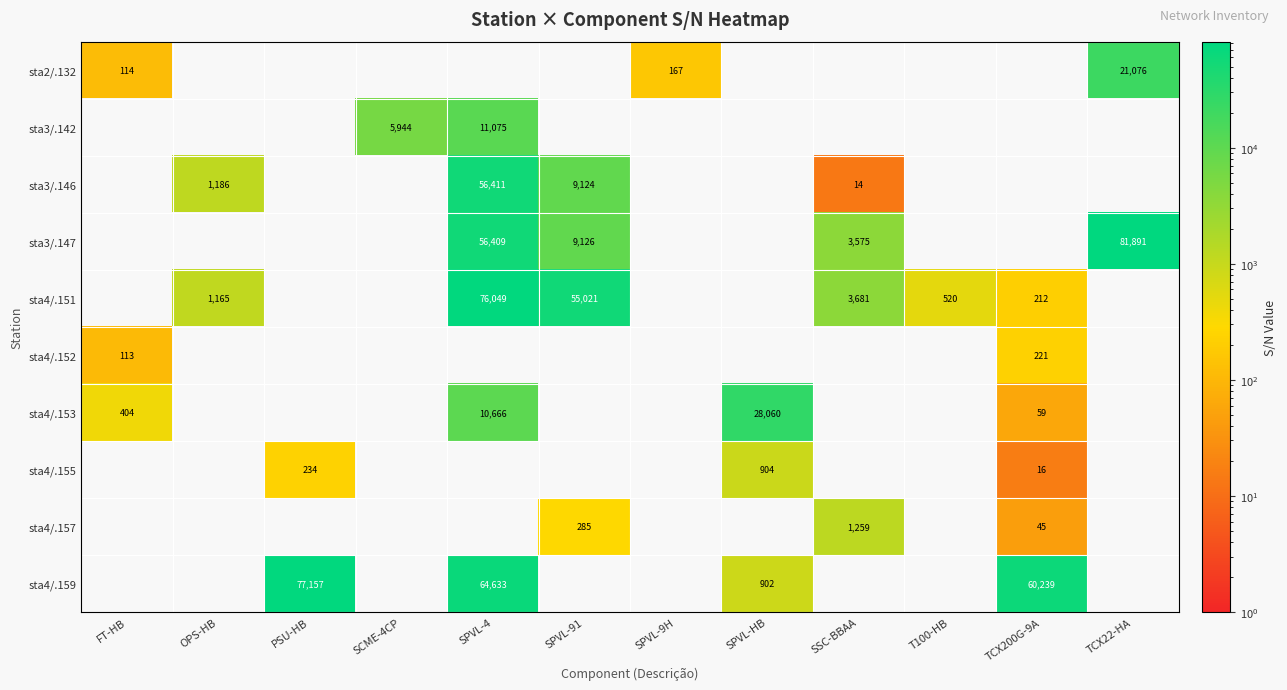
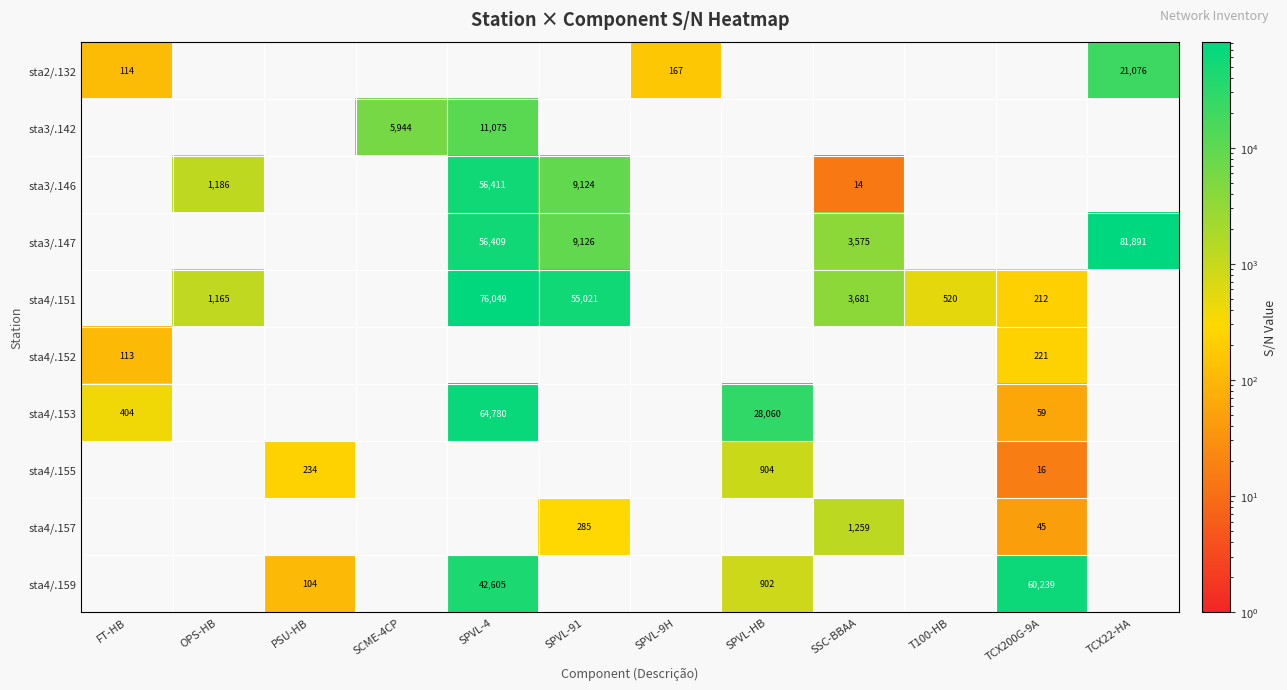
  {
    "sta2/.132": {
      "FT-HB": "114",
      "SPVL-9H": "167",
      "TCX22-HA": "21,076"
    },
    "sta3/.142": {
      "SCME-4CP": "5,944",
      "SPVL-4": "11,075"
    },
    "sta3/.146": {
      "OPS-HB": "1,186",
      "SPVL-4": "56,411",
      "SPVL-91": "9,124",
      "SSC-BBAA": "14"
    },
    "sta3/.147": {
      "SPVL-4": "56,409",
      "SPVL-91": "9,126",
      "SSC-BBAA": "3,575",
      "TCX22-HA": "81,891"
    },
    "sta4/.151": {
      "OPS-HB": "1,165",
      "SPVL-4": "76,049",
      "SPVL-91": "55,021",
      "SSC-BBAA": "3,681",
      "T100-HB": "520",
      "TCX200G-9A": "212"
    },
    "sta4/.152": {
      "FT-HB": "113",
      "TCX200G-9A": "221"
    },
    "sta4/.153": {
      "FT-HB": "404",
-     "SPVL-4": "10,666",
+     "SPVL-4": "64,780",
      "SPVL-HB": "28,060",
      "TCX200G-9A": "59"
    },
    "sta4/.155": {
      "PSU-HB": "234",
      "SPVL-HB": "904",
      "TCX200G-9A": "16"
    },
    "sta4/.157": {
      "SPVL-91": "285",
      "SSC-BBAA": "1,259",
      "TCX200G-9A": "45"
    },
    "sta4/.159": {
-     "PSU-HB": "77,157",
-     "SPVL-4": "64,633",
+     "PSU-HB": "104",
+     "SPVL-4": "42,605",
      "SPVL-HB": "902",
      "TCX200G-9A": "60,239"
    }
  }
